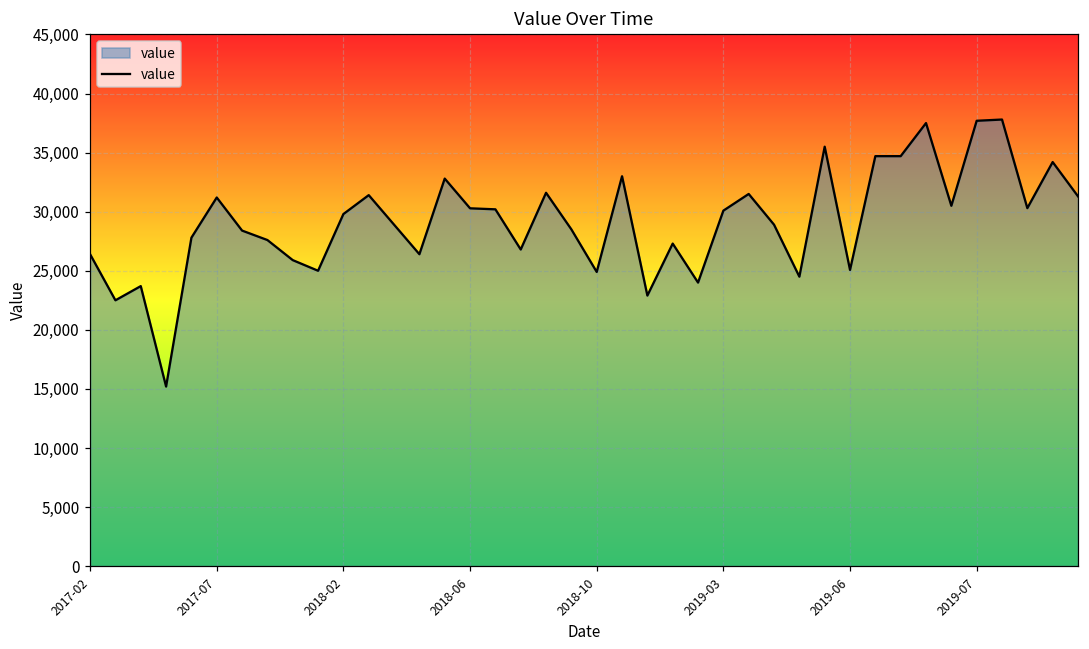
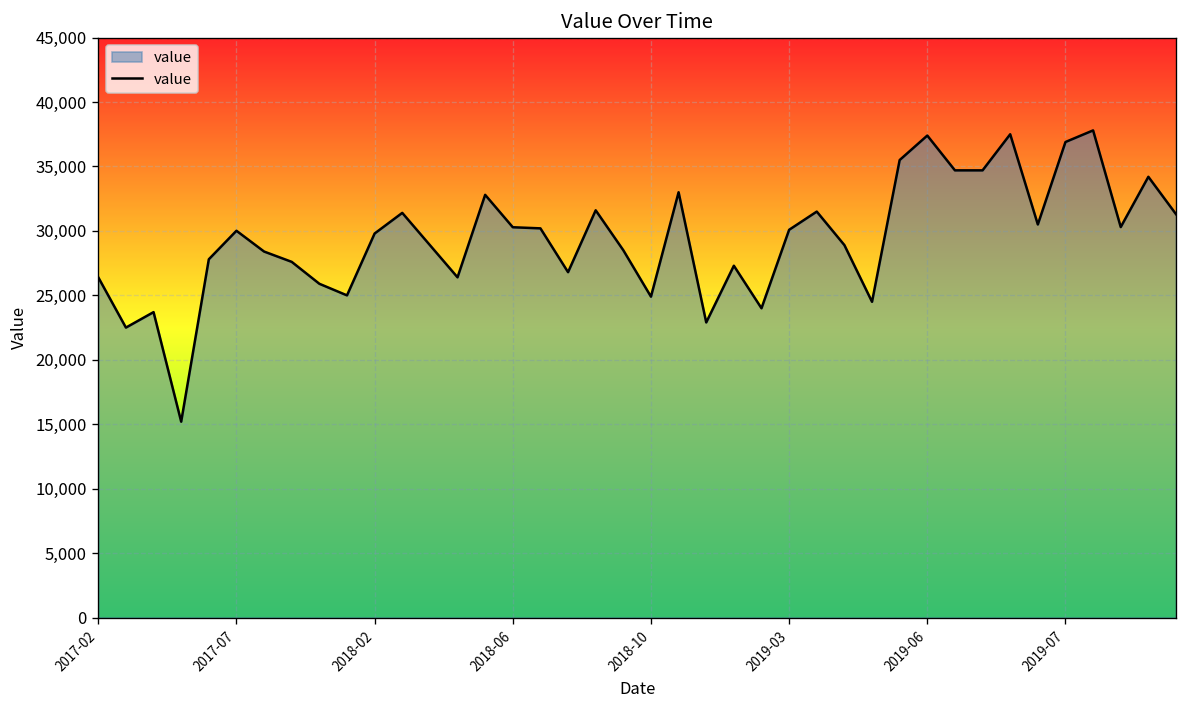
  {
    "2017-02": "26,400",
-   "2017-07": "31,200",
+   "2017-07": "30,000",
    "2018-02": "29,800",
    "2018-06": "30,300",
    "2018-10": "24,900",
    "2019-03": "30,100",
-   "2019-06": "25,100",
-   "2019-07": "37,700"
+   "2019-06": "37,400",
+   "2019-07": "36,900"
  }
